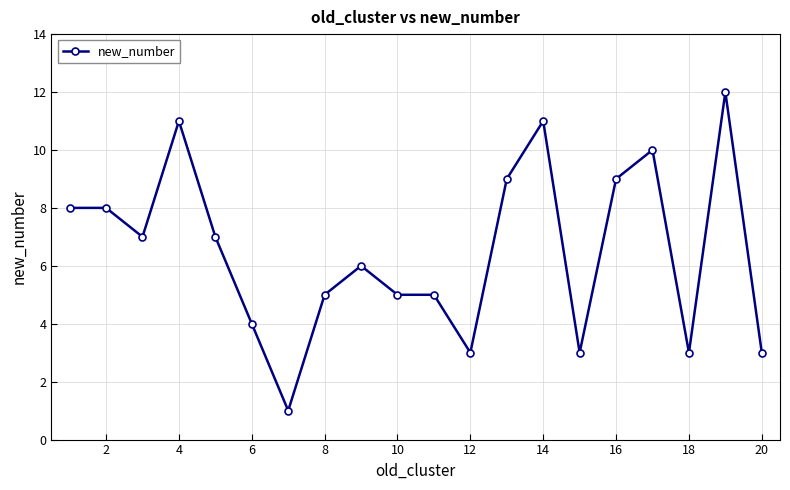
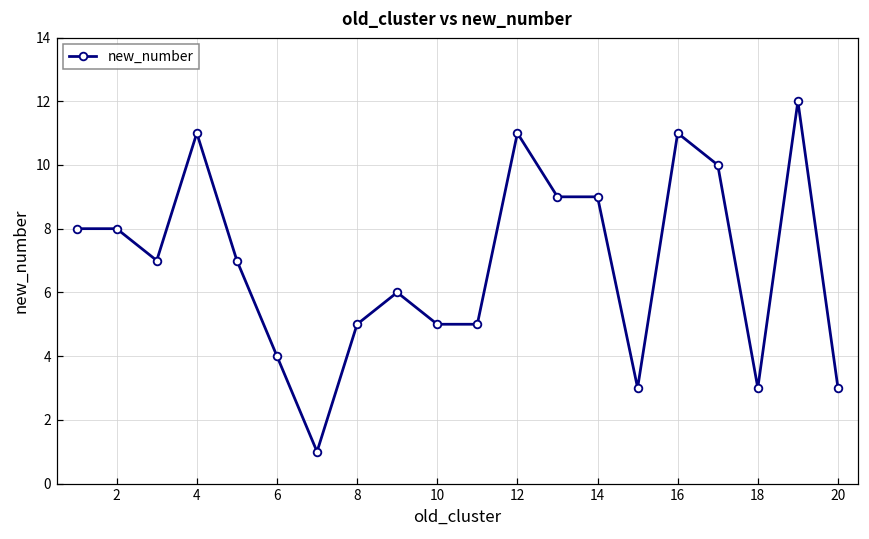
  {
    "2": 8,
    "4": 11,
    "6": 4,
    "8": 5,
    "10": 5,
-   "12": 3,
-   "14": 11,
-   "16": 9,
+   "12": 11,
+   "14": 9,
+   "16": 11,
    "18": 3,
    "20": 3
  }
